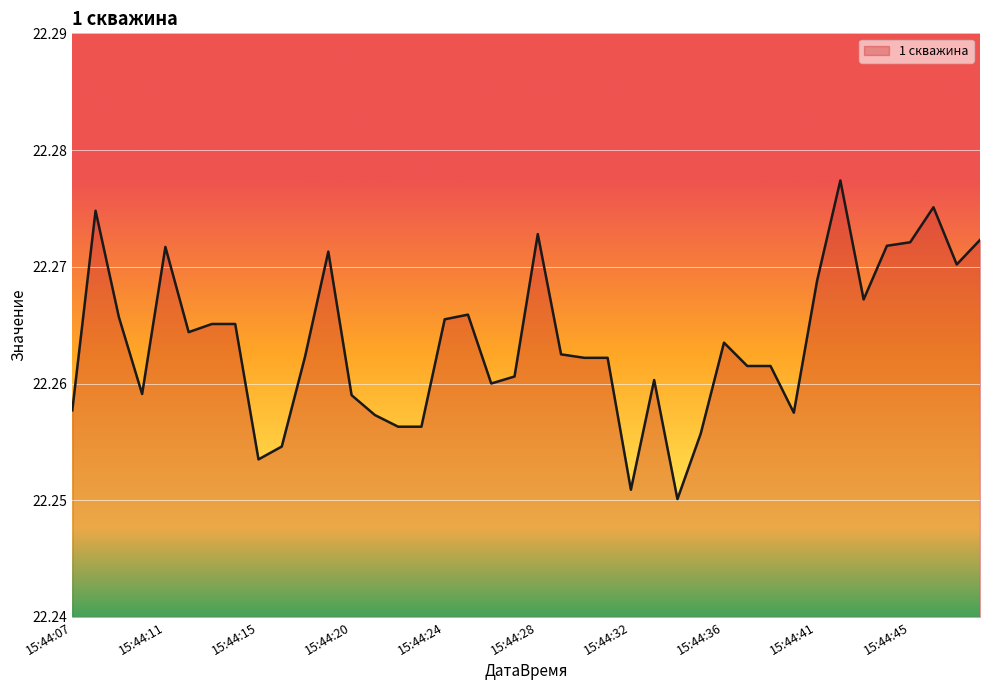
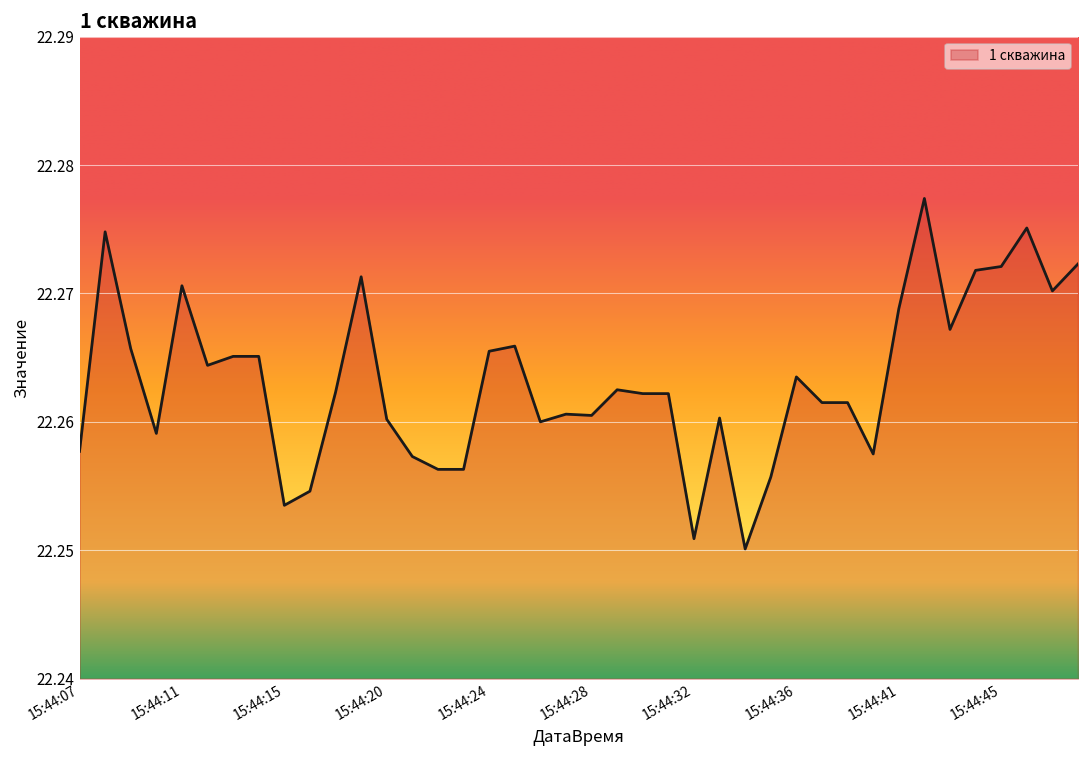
  {
    "15:44:07": 22.2577,
-   "15:44:11": 22.2717,
+   "15:44:11": 22.2706,
    "15:44:15": 22.2535,
-   "15:44:20": 22.2590,
+   "15:44:20": 22.2602,
    "15:44:24": 22.2655,
-   "15:44:28": 22.2728,
+   "15:44:28": 22.2605,
    "15:44:32": 22.2509,
    "15:44:36": 22.2635,
    "15:44:41": 22.2688,
    "15:44:45": 22.2721
  }
